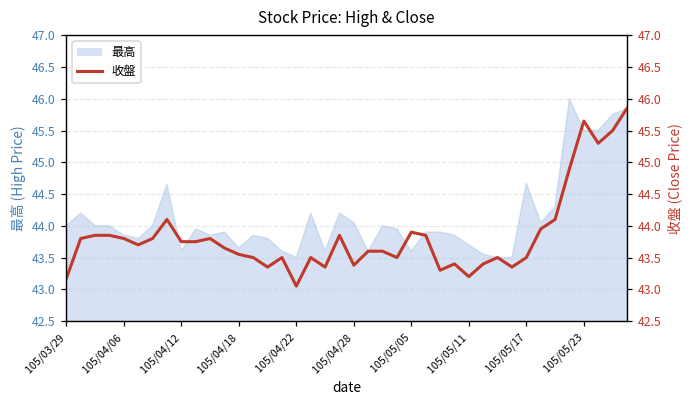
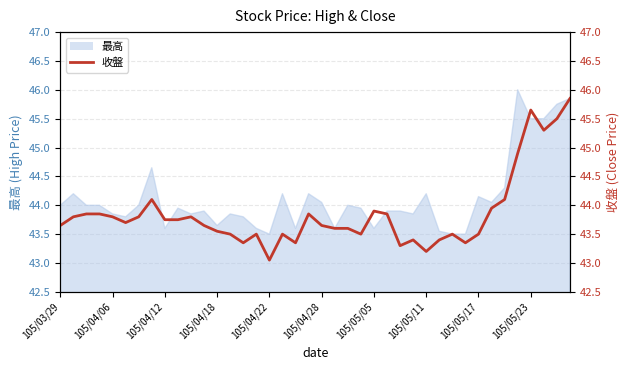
  {
    "最高": {
      "105/03/29": 44.0,
      "105/04/06": 43.9,
      "105/04/12": 43.6,
      "105/04/18": 43.7,
      "105/04/22": 43.5,
      "105/04/28": 44.1,
      "105/05/05": 43.6,
-     "105/05/11": 43.7,
-     "105/05/17": 44.7,
+     "105/05/11": 44.2,
+     "105/05/17": 44.2,
      "105/05/23": 45.5
    },
    "收盤": {
-     "105/03/29": 43.2,
+     "105/03/29": 43.7,
      "105/04/06": 43.8,
      "105/04/12": 43.8,
      "105/04/18": 43.6,
      "105/04/22": 43.1,
-     "105/04/28": 43.4,
+     "105/04/28": 43.7,
      "105/05/05": 43.9,
      "105/05/11": 43.2,
      "105/05/17": 43.5,
      "105/05/23": 45.7
    }
  }
